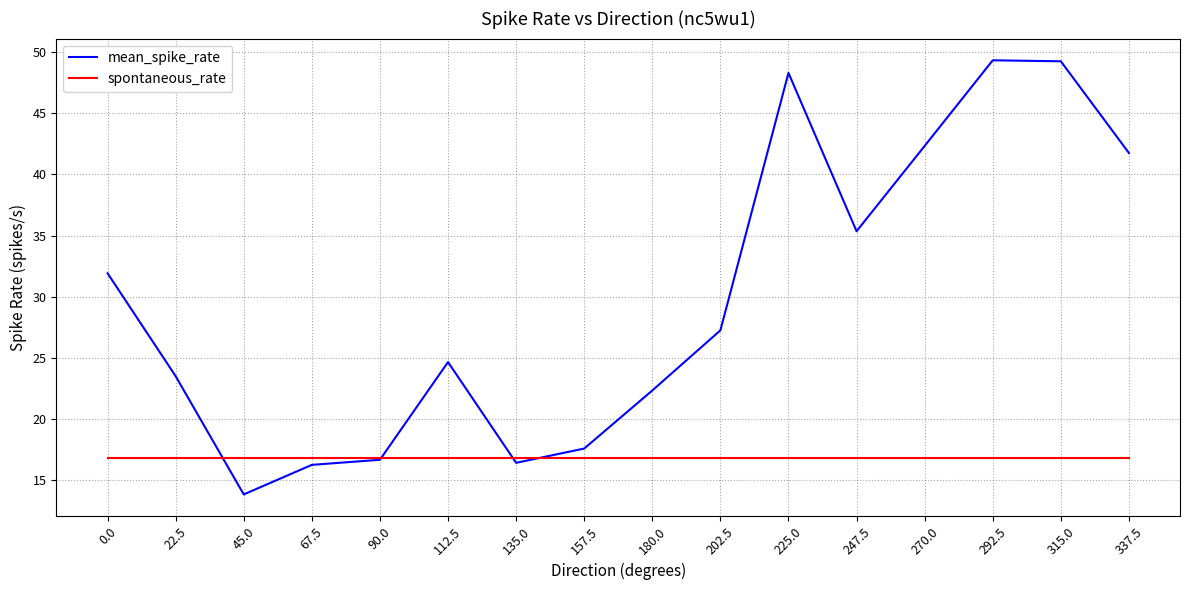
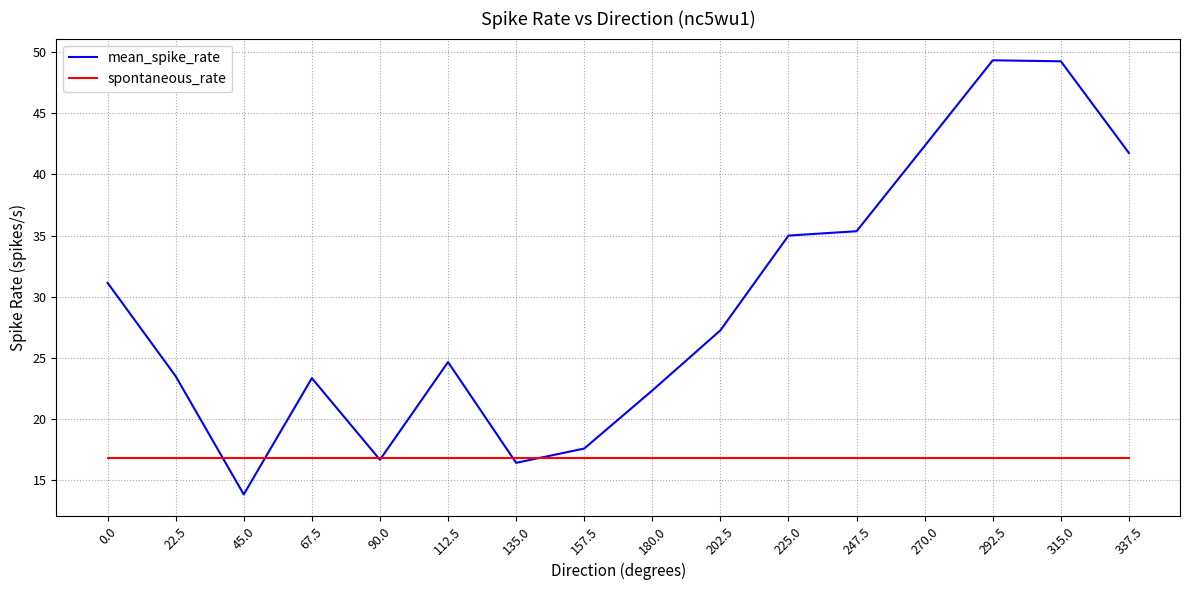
  {
    "mean_spike_rate": {
-     "0.0": 31.9,
+     "0.0": 31.1,
      "22.5": 23.5,
      "45.0": 13.8,
-     "67.5": 16.3,
+     "67.5": 23.3,
      "112.5": 24.7,
      "135.0": 16.4,
      "157.5": 17.6,
      "180.0": 22.3,
      "202.5": 27.3,
-     "225.0": 48.3,
+     "225.0": 35.0,
      "247.5": 35.4,
      "270.0": 42.3,
      "292.5": 49.3,
      "315.0": 49.3,
      "337.5": 41.8
    },
    "spontaneous_rate": {
      "0.0": 16.8,
      "22.5": 16.8,
      "45.0": 16.8,
      "67.5": 16.8,
      "112.5": 16.8,
      "135.0": 16.8,
      "157.5": 16.8,
      "180.0": 16.8,
      "202.5": 16.8,
      "225.0": 16.8,
      "247.5": 16.8,
      "270.0": 16.8,
      "292.5": 16.8,
      "315.0": 16.8,
      "337.5": 16.8
    }
  }
